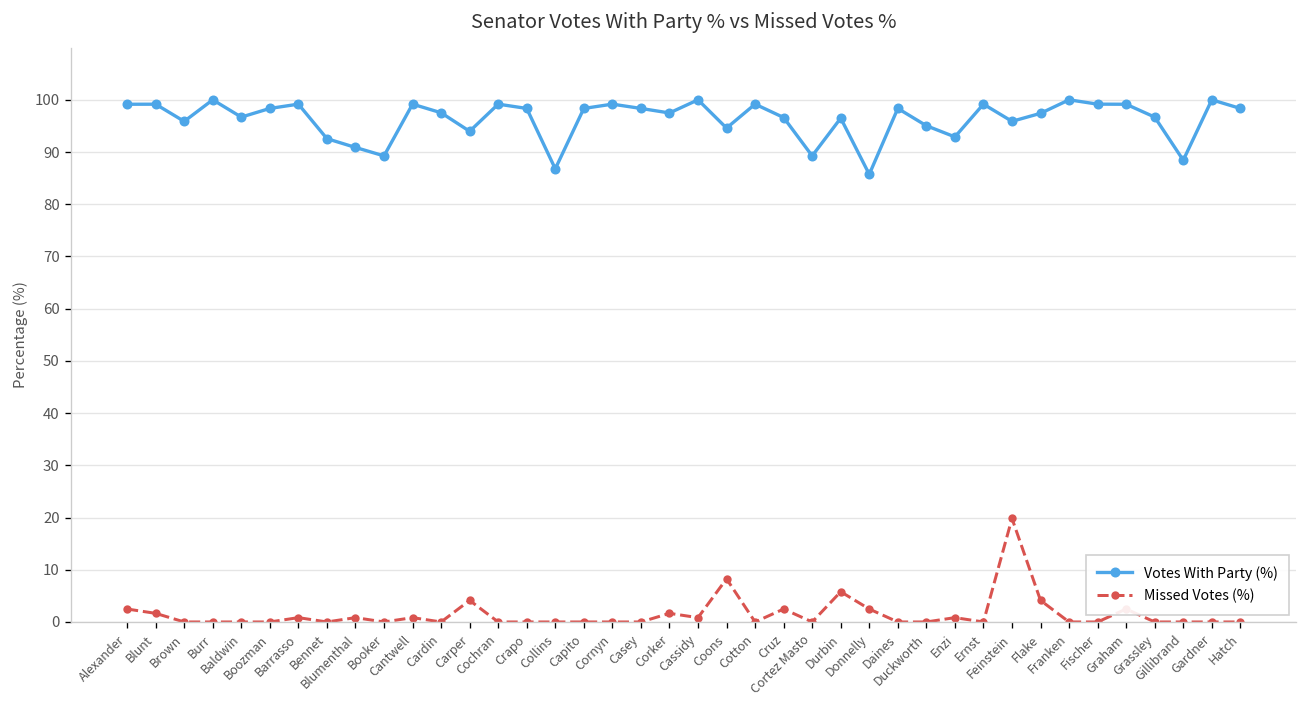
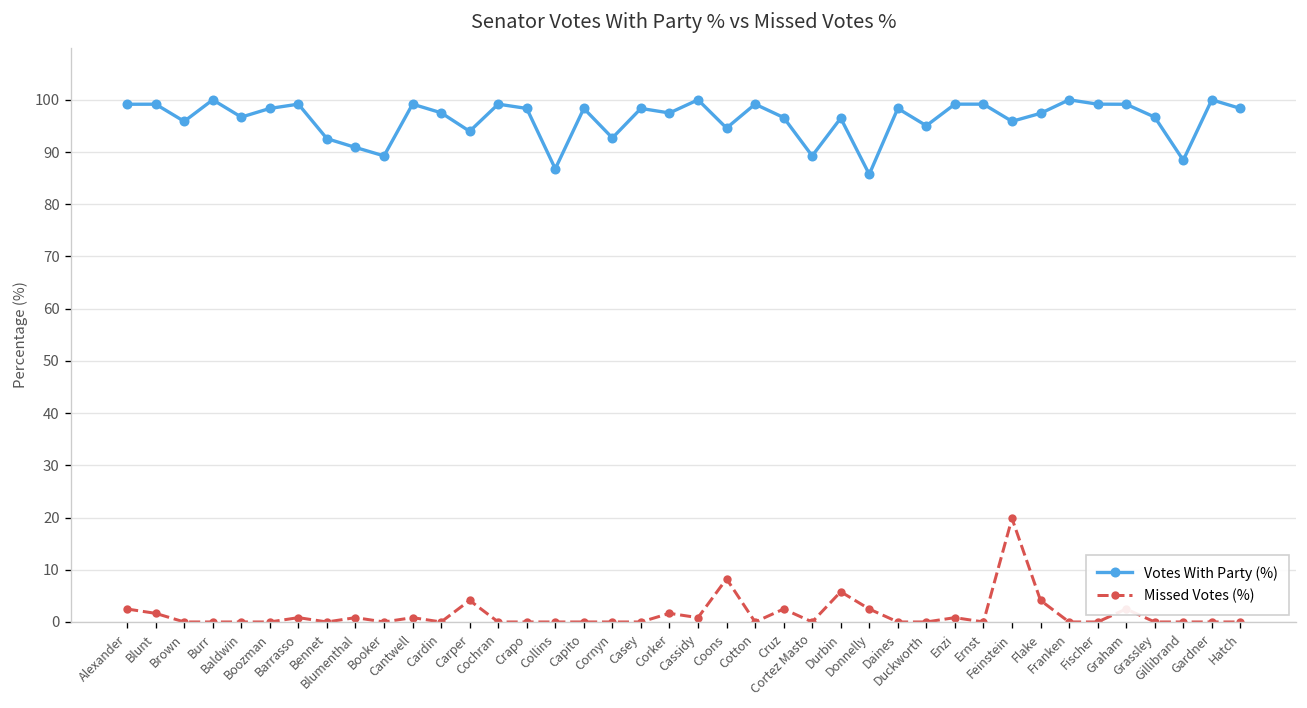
  {
    "Votes With Party (%)": {
      "Alexander": 99,
      "Blunt": 99,
      "Brown": 96,
      "Burr": 100,
      "Baldwin": 97,
      "Boozman": 98,
      "Barrasso": 99,
      "Bennet": 93,
      "Blumenthal": 91,
      "Booker": 89,
      "Cantwell": 99,
      "Cardin": 98,
      "Carper": 94,
      "Cochran": 99,
      "Crapo": 98,
      "Collins": 87,
      "Capito": 98,
-     "Cornyn": 99,
+     "Cornyn": 93,
      "Casey": 98,
      "Corker": 97,
      "Cassidy": 100,
      "Coons": 95,
      "Cotton": 99,
      "Cruz": 97,
      "Cortez Masto": 89,
      "Durbin": 96,
      "Donnelly": 86,
      "Daines": 98,
      "Duckworth": 95,
-     "Enzi": 93,
+     "Enzi": 99,
      "Ernst": 99,
      "Feinstein": 96,
      "Flake": 97,
      "Franken": 100,
      "Fischer": 99,
      "Graham": 99,
      "Grassley": 97,
      "Gillibrand": 88,
      "Gardner": 100,
      "Hatch": 98
    },
    "Missed Votes (%)": {
      "Alexander": 2,
      "Blunt": 2,
      "Brown": 0,
      "Burr": 0,
      "Baldwin": 0,
      "Boozman": 0,
      "Barrasso": 1,
      "Bennet": 0,
      "Blumenthal": 1,
      "Booker": 0,
      "Cantwell": 1,
      "Cardin": 0,
      "Carper": 4,
      "Cochran": 0,
      "Crapo": 0,
      "Collins": 0,
      "Capito": 0,
      "Cornyn": 0,
      "Casey": 0,
      "Corker": 2,
      "Cassidy": 1,
      "Coons": 8,
      "Cotton": 0,
      "Cruz": 2,
      "Cortez Masto": 0,
      "Durbin": 6,
      "Donnelly": 2,
      "Daines": 0,
      "Duckworth": 0,
      "Enzi": 1,
      "Ernst": 0,
      "Feinstein": 20,
      "Flake": 4,
      "Franken": 0,
      "Fischer": 0,
      "Grassley": 0,
      "Gillibrand": 0,
      "Gardner": 0,
      "Hatch": 0
    }
  }
